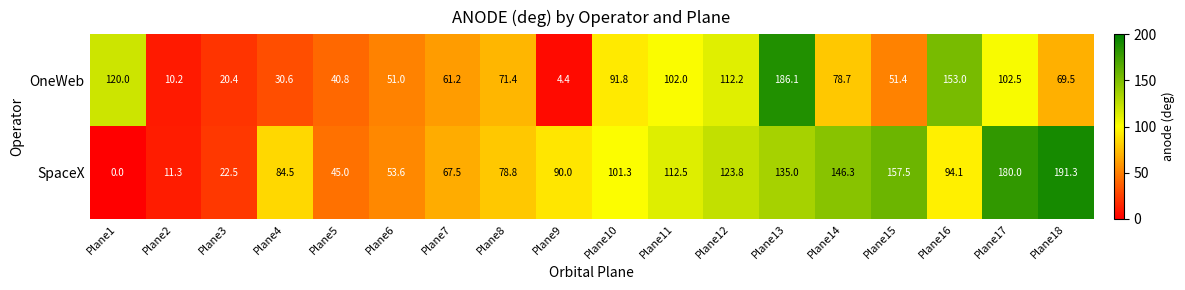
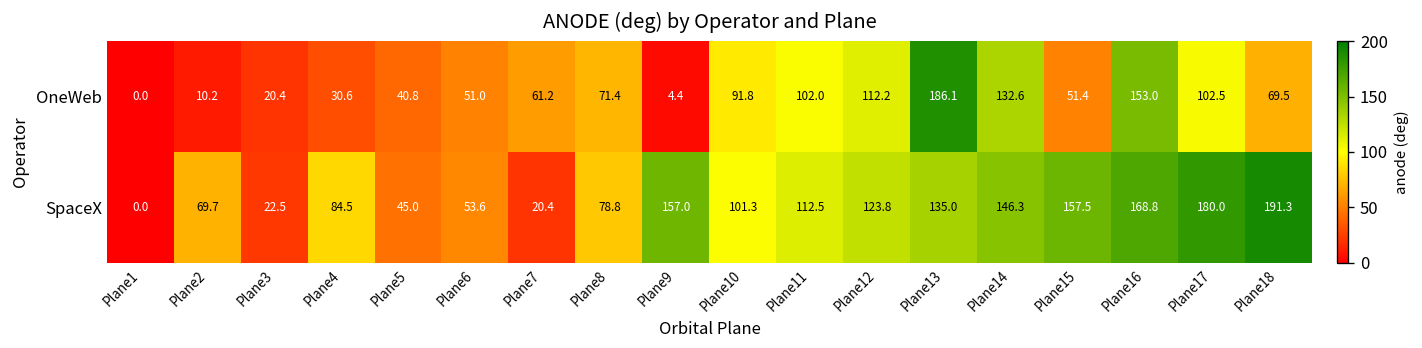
  {
    "OneWeb": {
-     "Plane1": 120.0,
+     "Plane1": 0.0,
      "Plane2": 10.2,
      "Plane3": 20.4,
      "Plane4": 30.6,
      "Plane5": 40.8,
      "Plane6": 51.0,
      "Plane7": 61.2,
      "Plane8": 71.4,
      "Plane9": 4.4,
      "Plane10": 91.8,
      "Plane11": 102.0,
      "Plane12": 112.2,
      "Plane13": 186.1,
-     "Plane14": 78.7,
+     "Plane14": 132.6,
      "Plane15": 51.4,
      "Plane16": 153.0,
      "Plane17": 102.5,
      "Plane18": 69.5
    },
    "SpaceX": {
      "Plane1": 0.0,
-     "Plane2": 11.3,
+     "Plane2": 69.7,
      "Plane3": 22.5,
      "Plane4": 84.5,
      "Plane5": 45.0,
      "Plane6": 53.6,
-     "Plane7": 67.5,
+     "Plane7": 20.4,
      "Plane8": 78.8,
-     "Plane9": 90.0,
+     "Plane9": 157.0,
      "Plane10": 101.3,
      "Plane11": 112.5,
      "Plane12": 123.8,
      "Plane13": 135.0,
      "Plane14": 146.3,
      "Plane15": 157.5,
-     "Plane16": 94.1,
+     "Plane16": 168.8,
      "Plane17": 180.0,
      "Plane18": 191.3
    }
  }
